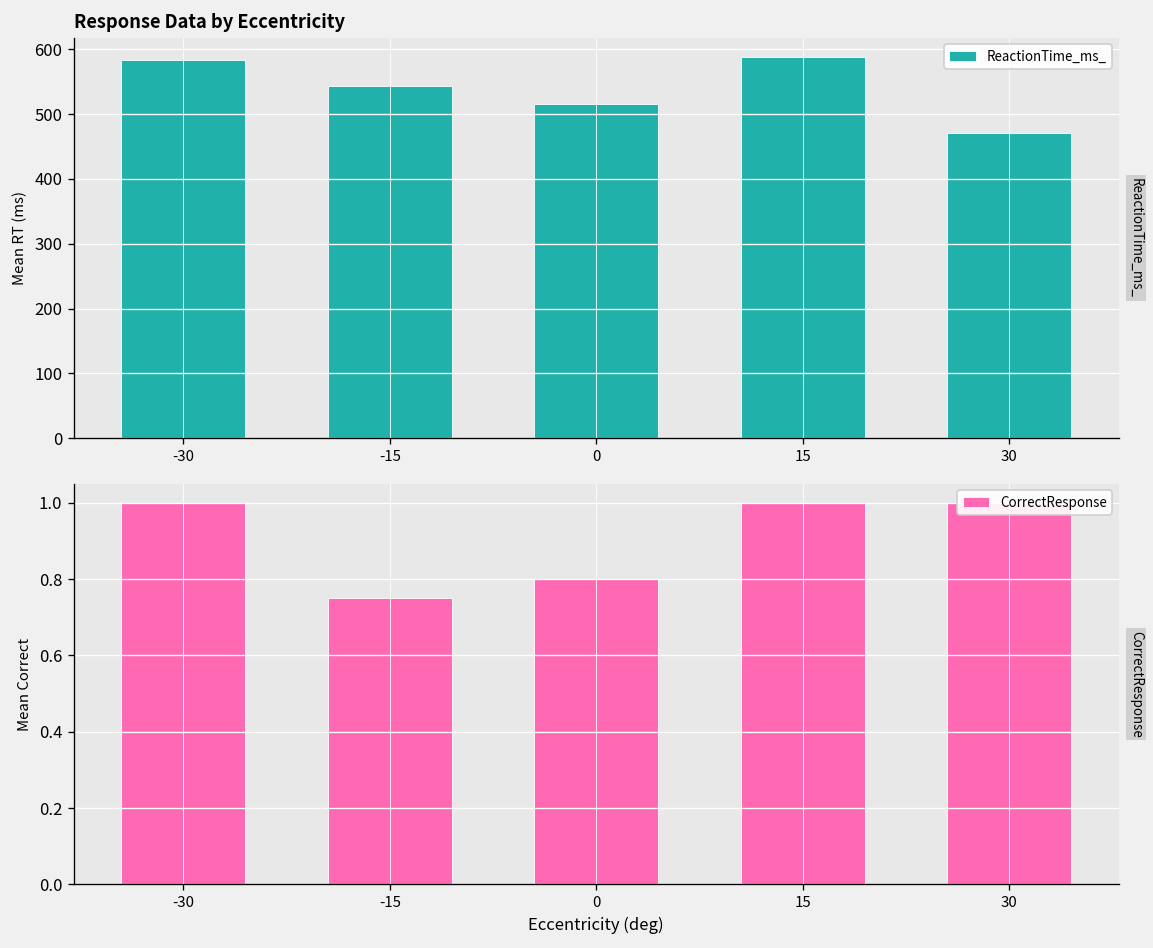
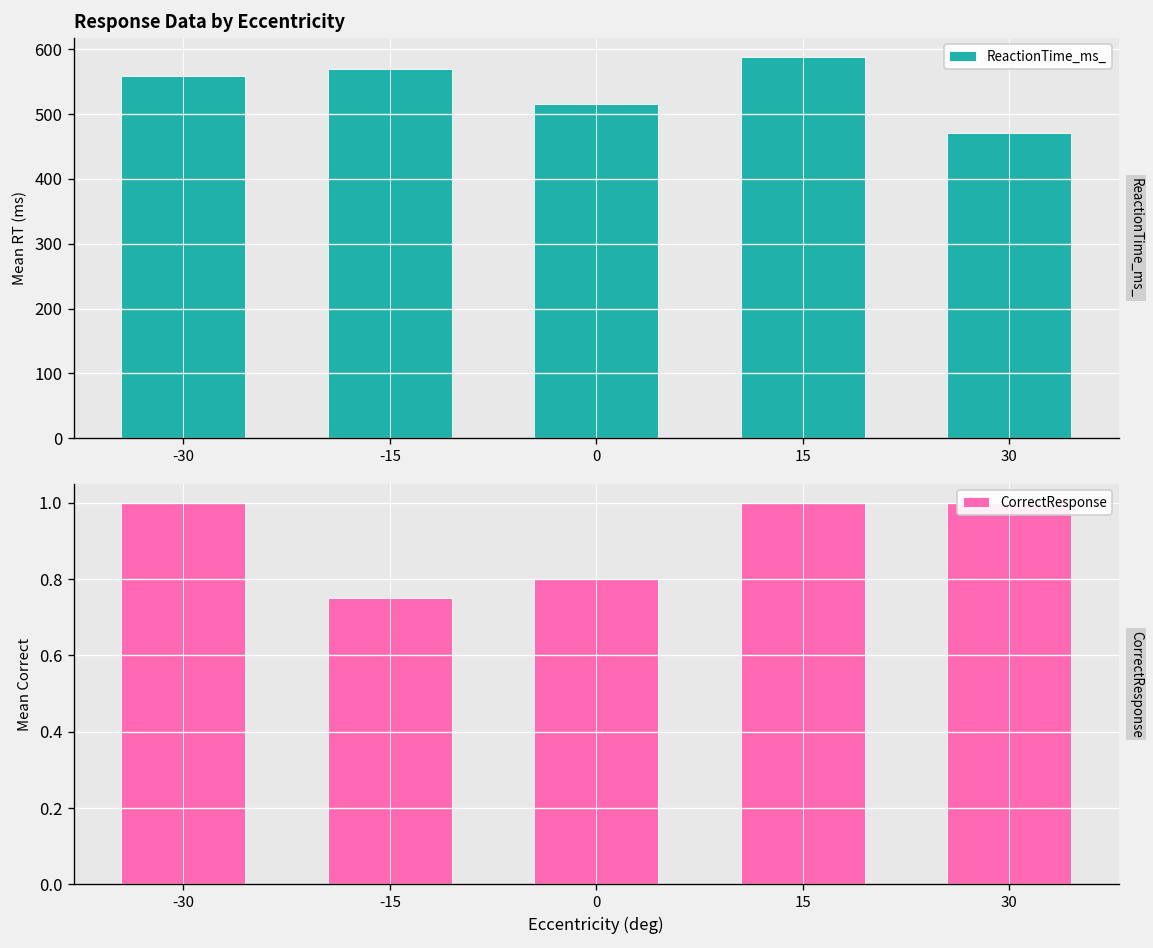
  {
    "Response Data by Eccentricity": {
-     "-30": 580,
-     "-15": 540,
+     "-30": 560,
+     "-15": 570,
      "0": 520,
      "15": 590,
      "30": 470
    }
  }
